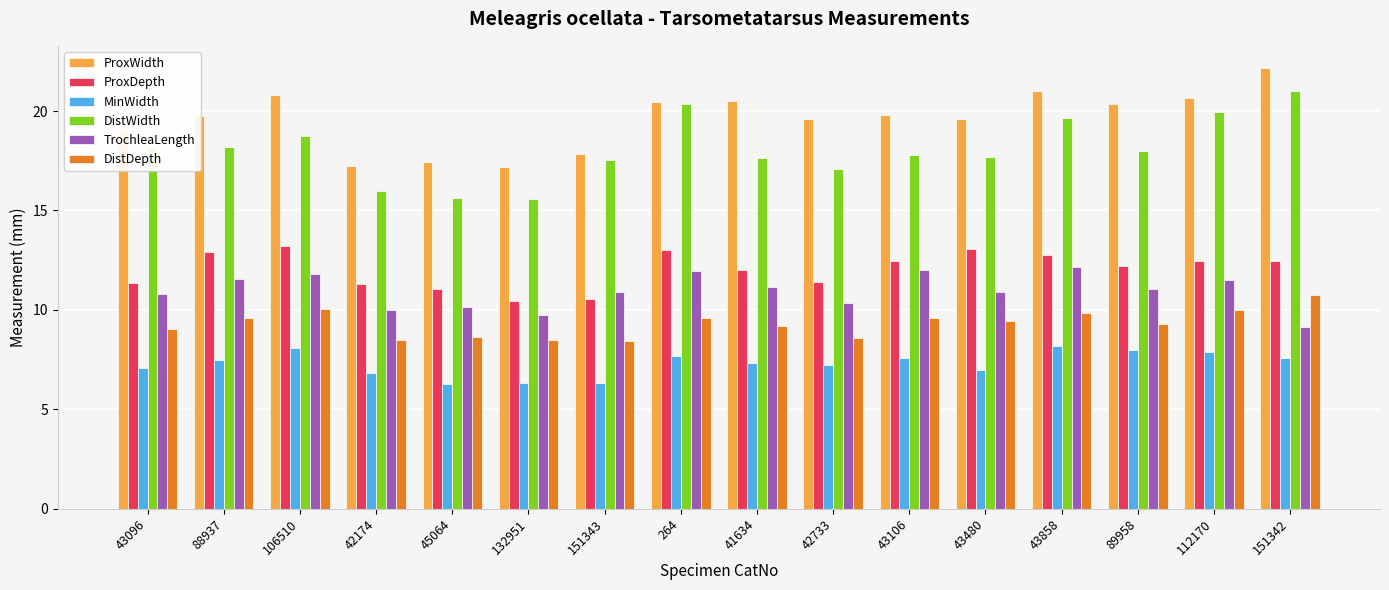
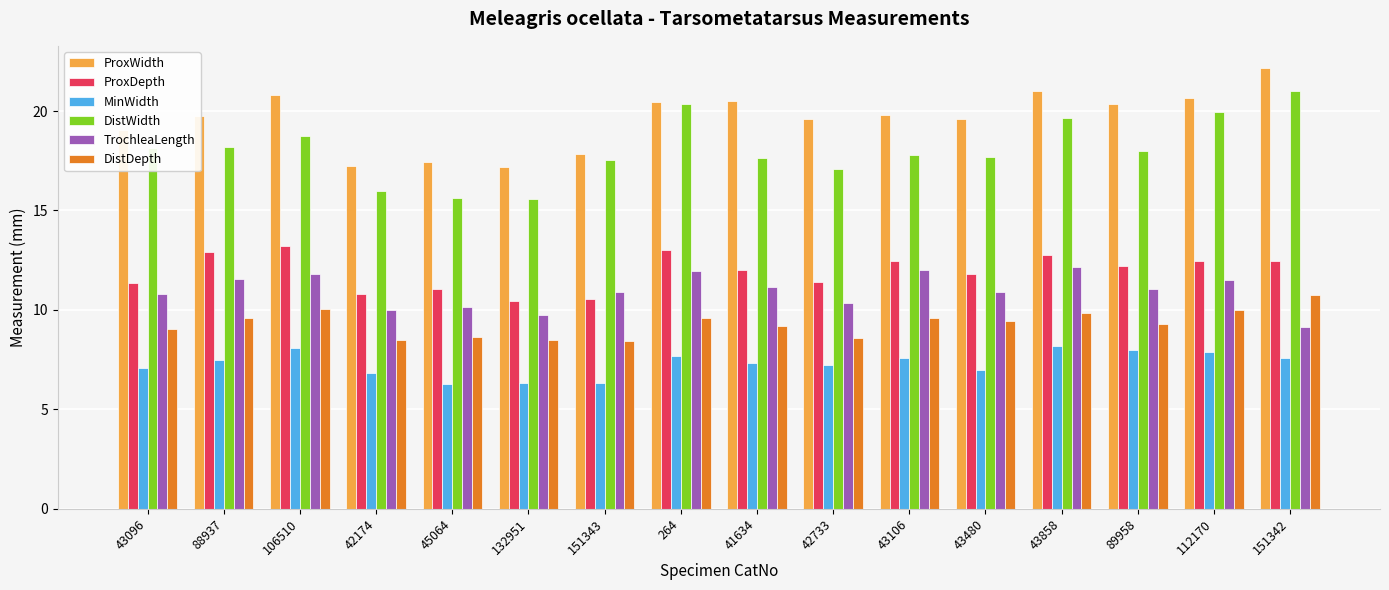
  {
    "ProxDepth": {
      "43096": 11.4,
      "88937": 12.9,
      "106510": 13.2,
-     "42174": 11.3,
+     "42174": 10.8,
      "45064": 11.1,
      "132951": 10.4,
      "151343": 10.6,
      "264": 13.0,
      "41634": 12.0,
      "42733": 11.4,
      "43106": 12.4,
-     "43480": 13.1,
+     "43480": 11.8,
      "43858": 12.7,
      "89958": 12.2,
      "112170": 12.5,
      "151342": 12.5
    },
    "MinWidth": {
      "43096": 7.1,
      "88937": 7.5,
      "106510": 8.1,
      "42174": 6.8,
      "45064": 6.3,
      "132951": 6.3,
      "151343": 6.3,
      "264": 7.7,
      "41634": 7.3,
      "42733": 7.2,
      "43106": 7.6,
      "43480": 7.0,
      "43858": 8.2,
      "89958": 8.0,
      "112170": 7.9,
      "151342": 7.6
    },
    "DistWidth": {
      "88937": 18.2,
      "106510": 18.8,
      "42174": 16.0,
      "45064": 15.6,
      "132951": 15.6,
      "151343": 17.5,
      "264": 20.4,
      "41634": 17.7,
      "42733": 17.1,
      "43106": 17.8,
      "43480": 17.7,
      "43858": 19.7,
      "89958": 18.0,
      "112170": 19.9,
      "151342": 21.0
    },
    "TrochleaLength": {
      "43096": 10.8,
      "88937": 11.6,
      "106510": 11.8,
      "42174": 10.0,
      "45064": 10.2,
      "132951": 9.7,
      "151343": 10.9,
      "264": 11.9,
      "41634": 11.1,
      "42733": 10.3,
      "43106": 12.0,
      "43480": 10.9,
      "43858": 12.1,
      "89958": 11.1,
      "112170": 11.5,
      "151342": 9.1
    }
  }
